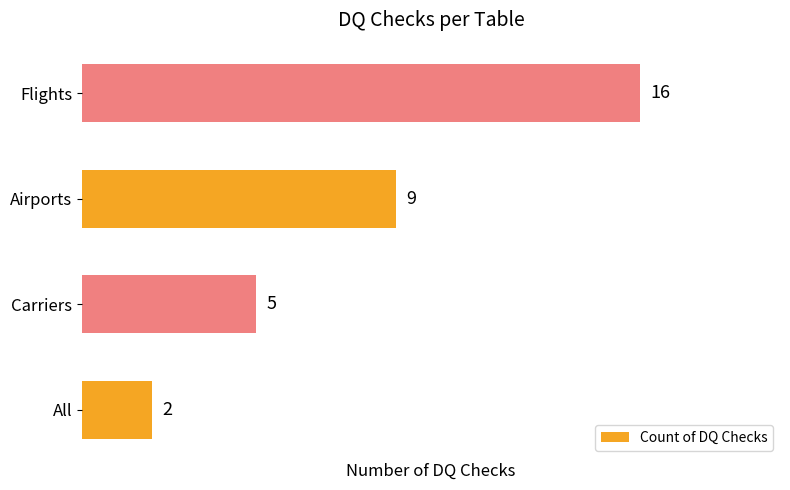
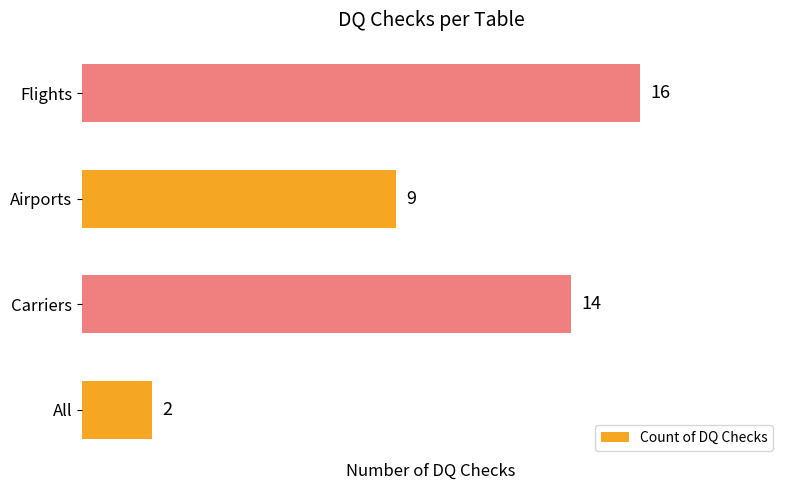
  {
    "Flights": 16,
    "Airports": 9,
-   "Carriers": 5,
+   "Carriers": 14,
    "All": 2
  }
